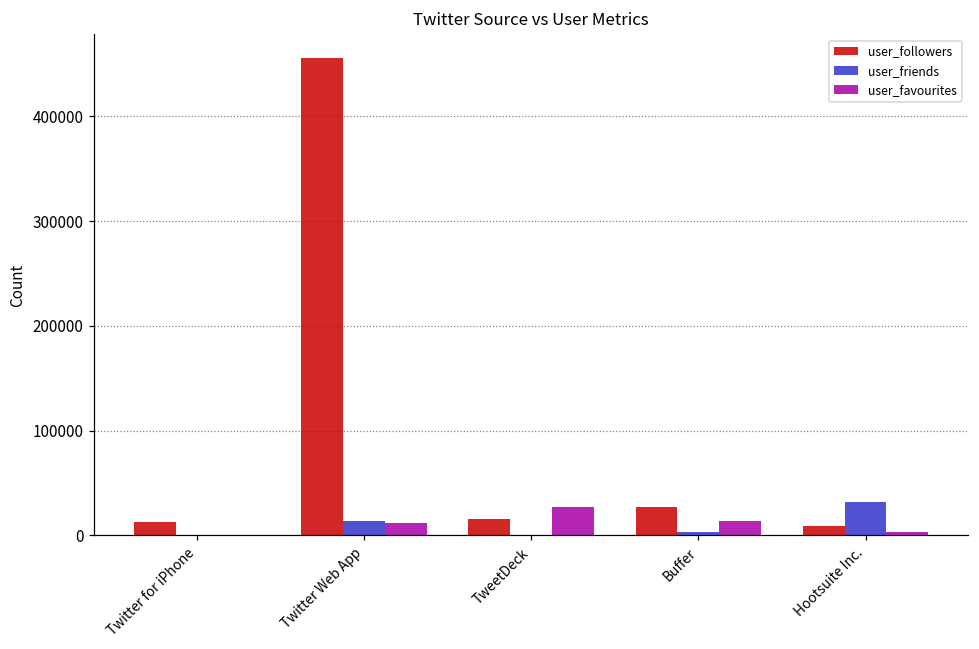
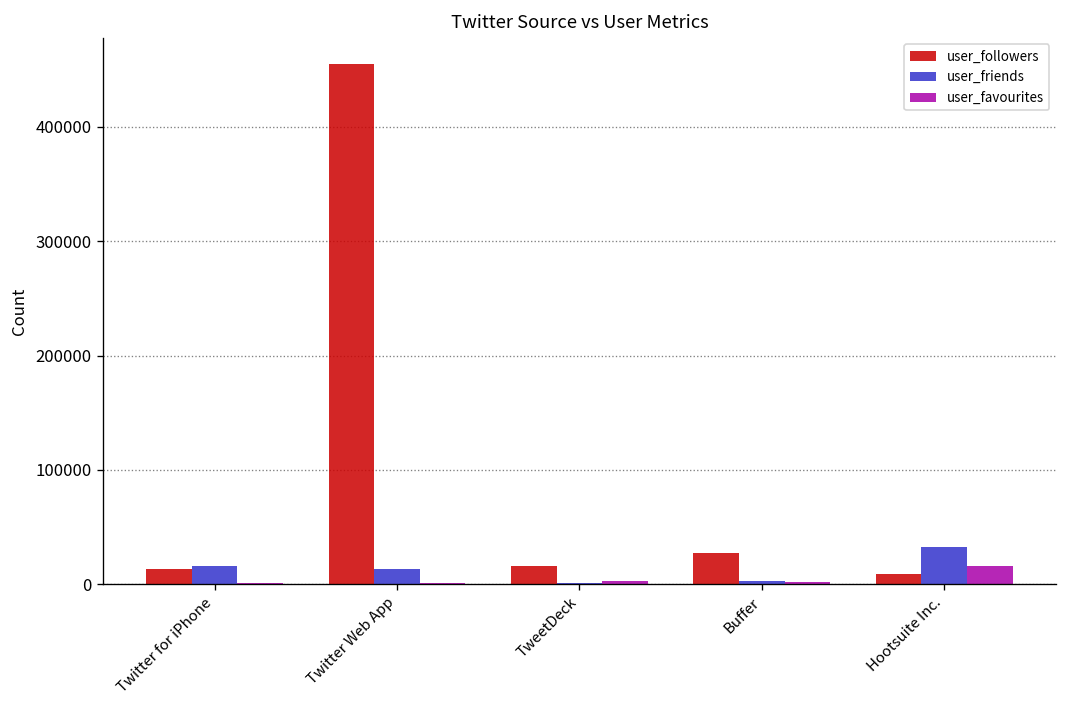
  {
    "user_followers": {
      "Twitter for iPhone": 10000,
      "Twitter Web App": 460000,
      "TweetDeck": 20000,
      "Buffer": 30000,
      "Hootsuite Inc.": 10000
    },
    "user_friends": {
-     "Twitter for iPhone": 0,
+     "Twitter for iPhone": 20000,
      "Twitter Web App": 10000,
      "Buffer": 0,
      "Hootsuite Inc.": 30000
    },
    "user_favourites": {
-     "Twitter Web App": 10000,
-     "TweetDeck": 30000,
-     "Buffer": 10000,
-     "Hootsuite Inc.": 0
+     "Twitter Web App": 0,
+     "TweetDeck": 0,
+     "Buffer": 0,
+     "Hootsuite Inc.": 20000
    }
  }
